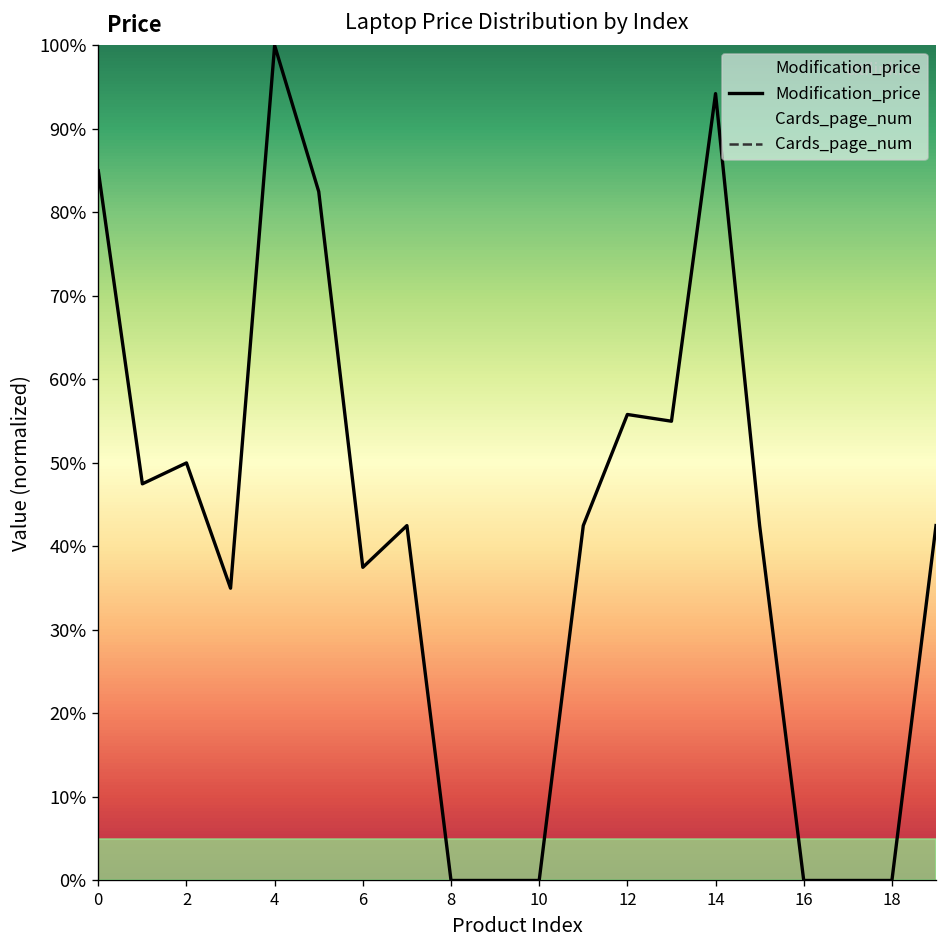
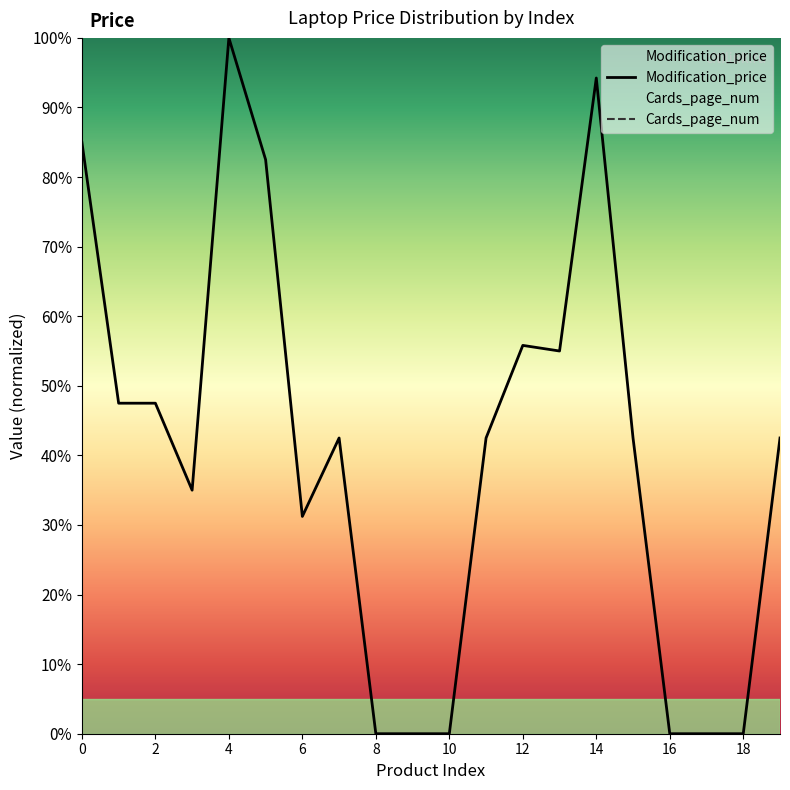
  {
    "0": "85%",
-   "2": "50%",
+   "2": "48%",
    "4": "100%",
-   "6": "38%",
+   "6": "31%",
    "12": "56%",
    "14": "94%"
  }
